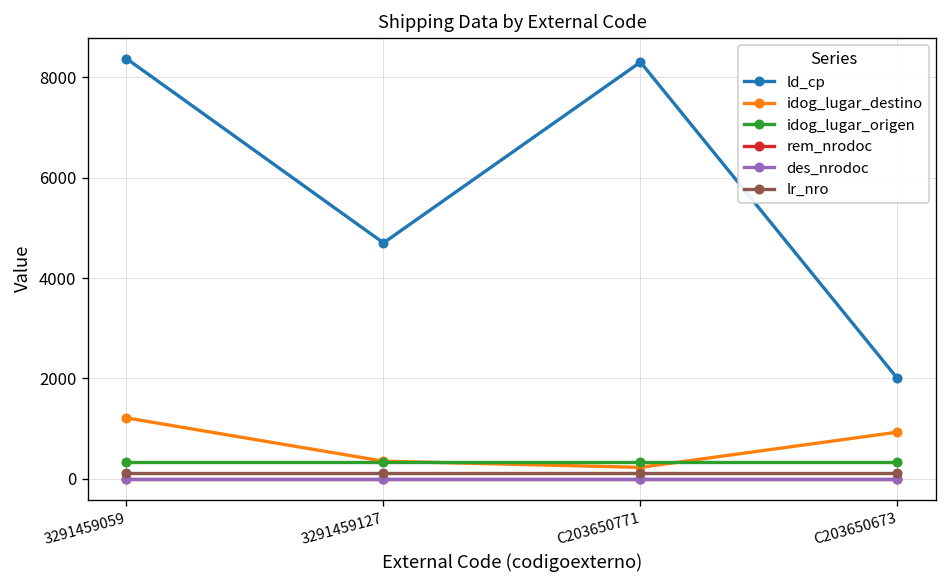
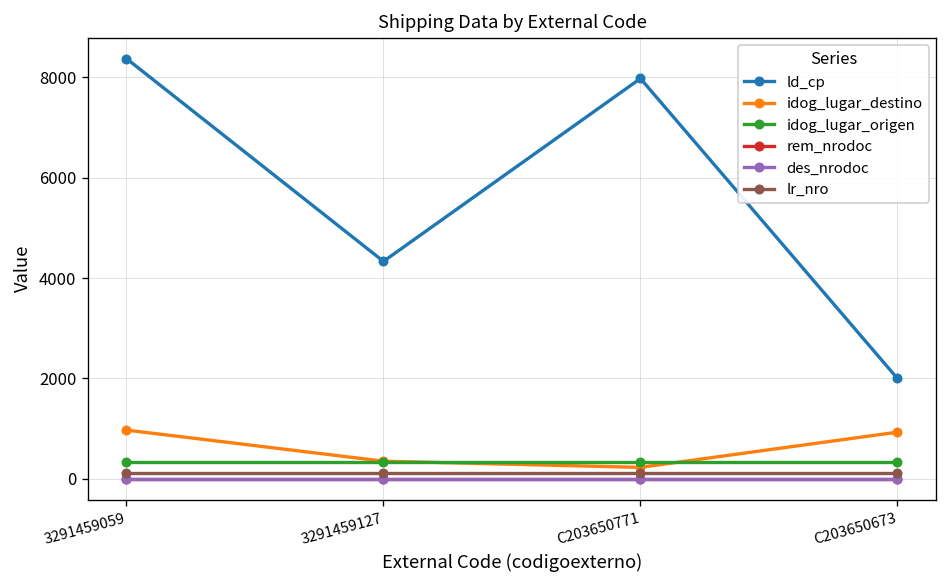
  {
    "ld_cp": {
      "3291459059": 8400,
-     "3291459127": 4700,
-     "C203650771": 8300,
+     "3291459127": 4300,
+     "C203650771": 8000,
      "C203650673": 2000
    },
    "idog_lugar_destino": {
-     "3291459059": 1200,
+     "3291459059": 1000,
      "C203650771": 200,
      "C203650673": 900
    },
    "idog_lugar_origen": {
      "3291459059": 300,
      "C203650771": 300,
      "C203650673": 300
    },
    "des_nrodoc": {
      "3291459059": 0,
      "3291459127": 0,
      "C203650771": 0,
      "C203650673": 0
    },
    "lr_nro": {
      "3291459059": 100,
      "3291459127": 100,
      "C203650771": 100,
      "C203650673": 100
    }
  }
